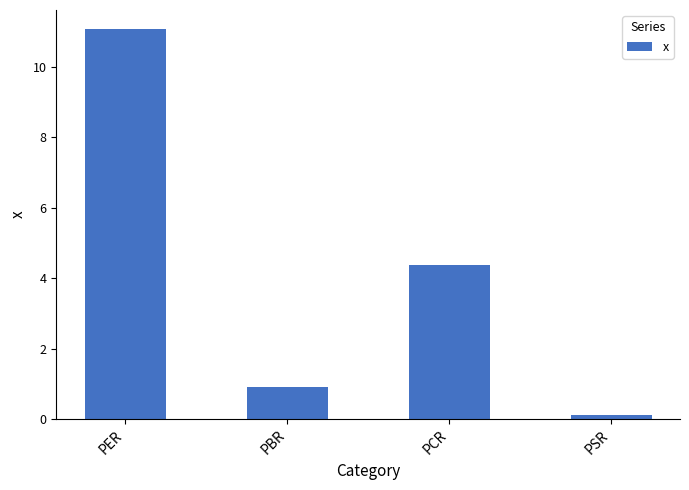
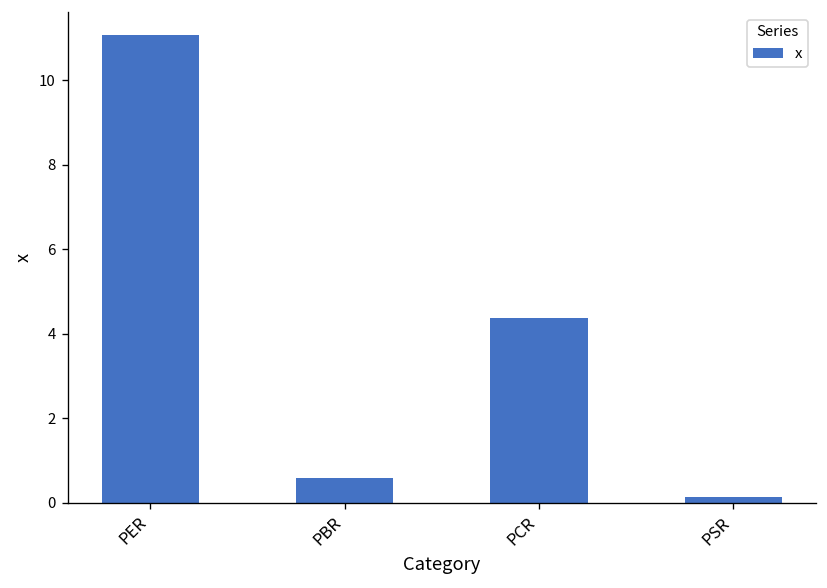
  {
    "PER": 11.1,
-   "PBR": 0.9,
+   "PBR": 0.6,
    "PCR": 4.4,
    "PSR": 0.1
  }
